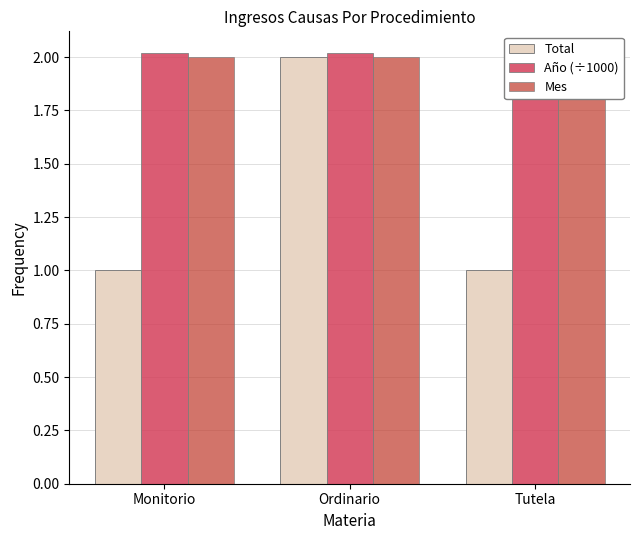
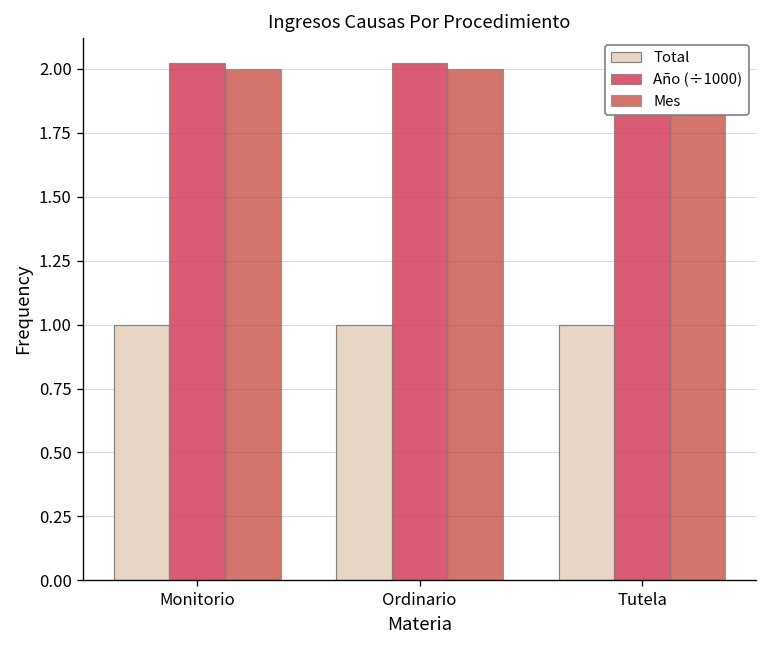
  {
    "Total": {
      "Monitorio": 1,
-     "Ordinario": 2,
+     "Ordinario": 1,
      "Tutela": 1
    }
  }
